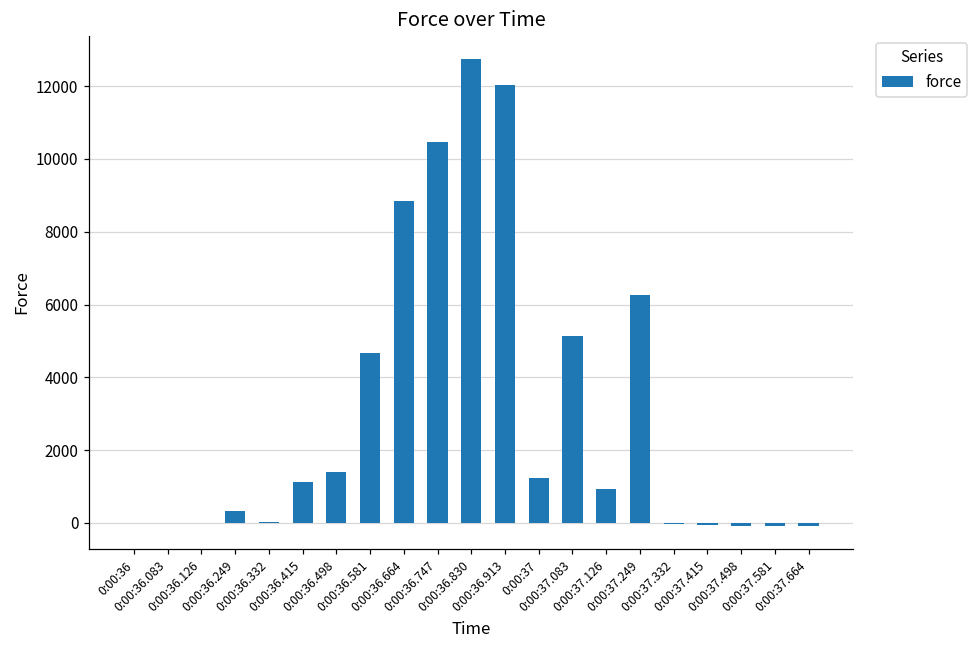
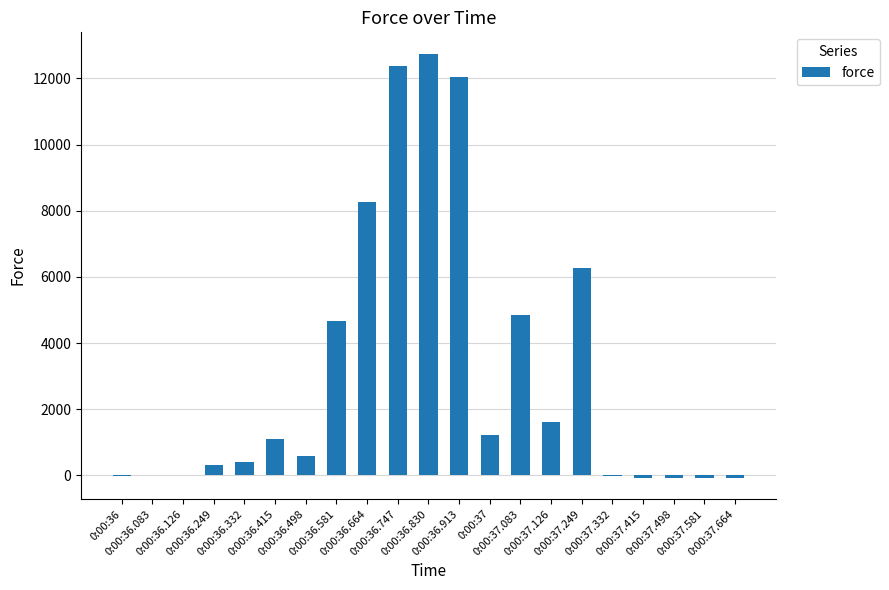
  {
    "0:00:36.249": 300,
-   "0:00:36.332": 0,
+   "0:00:36.332": 400,
    "0:00:36.415": 1100,
-   "0:00:36.498": 1400,
+   "0:00:36.498": 600,
    "0:00:36.581": 4700,
-   "0:00:36.664": 8800,
-   "0:00:36.747": 10500,
+   "0:00:36.664": 8300,
+   "0:00:36.747": 12400,
    "0:00:36.830": 12700,
    "0:00:36.913": 12000,
    "0:00:37": 1200,
-   "0:00:37.083": 5100,
-   "0:00:37.126": 900,
+   "0:00:37.083": 4800,
+   "0:00:37.126": 1600,
    "0:00:37.249": 6300
  }
